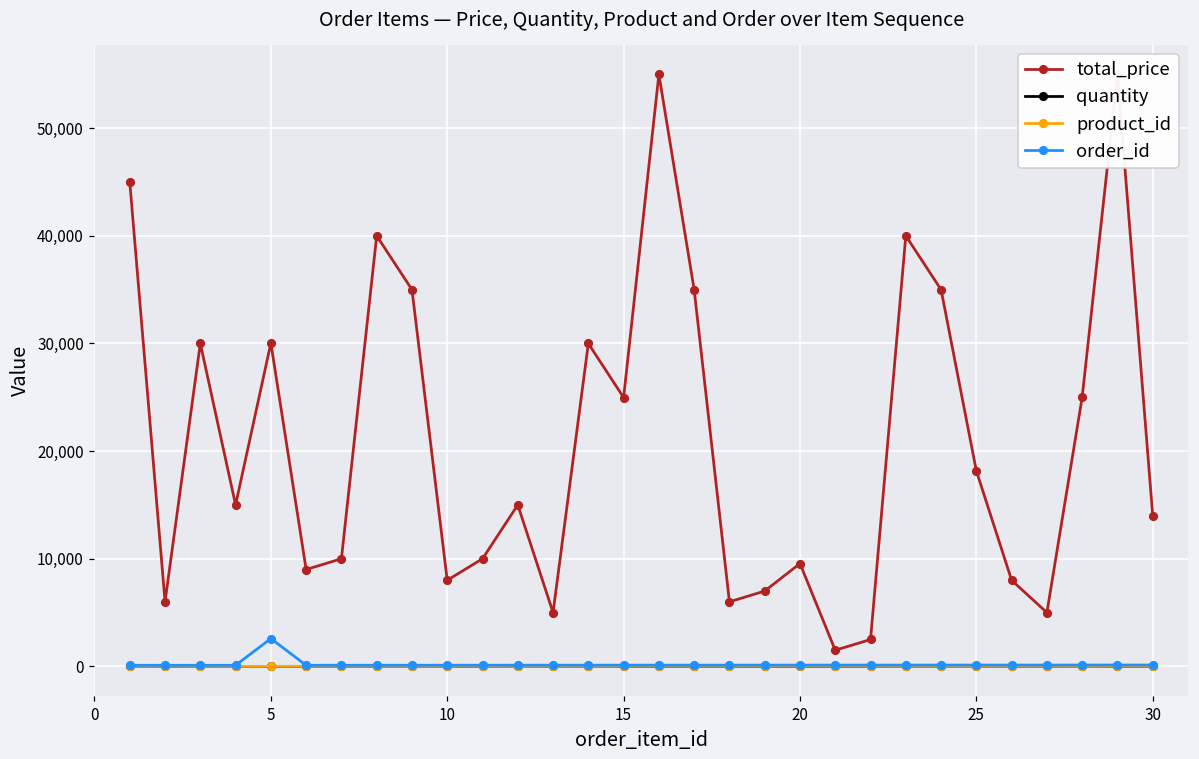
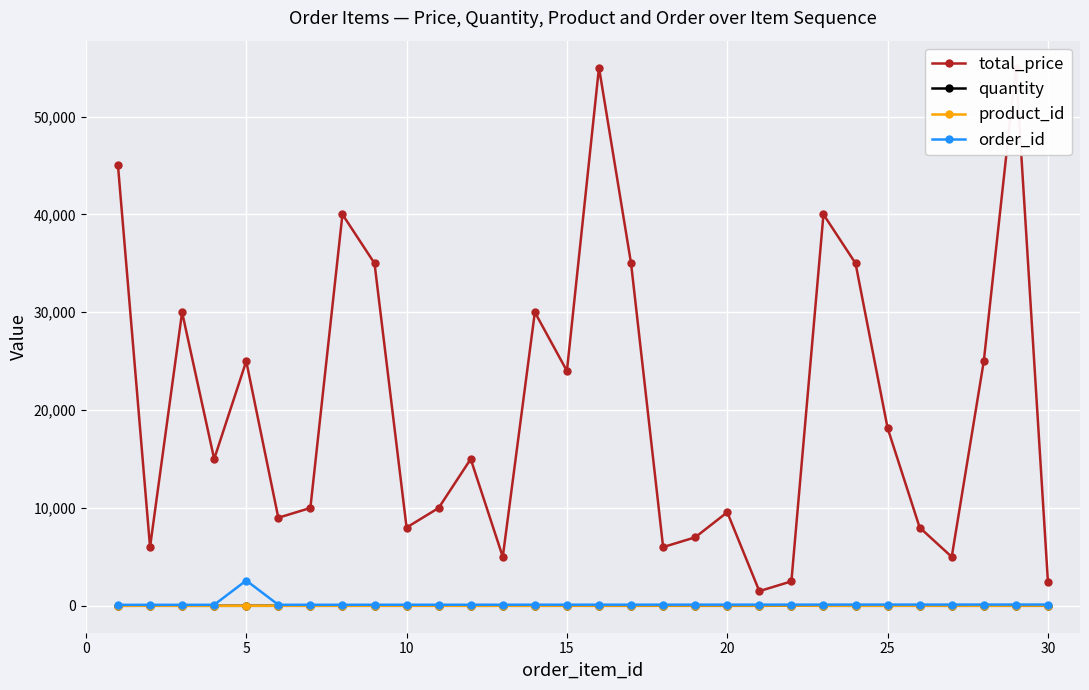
  {
    "total_price": {
-     "5": "30,000",
+     "5": "25,000",
      "10": "8,000",
-     "15": "25,000",
+     "15": "24,000",
      "20": "10,000",
      "25": "18,000",
-     "30": "14,000"
+     "30": "2,000"
    },
    "product_id": {
      "5": "0"
    },
    "order_id": {
      "5": "3,000"
    }
  }
